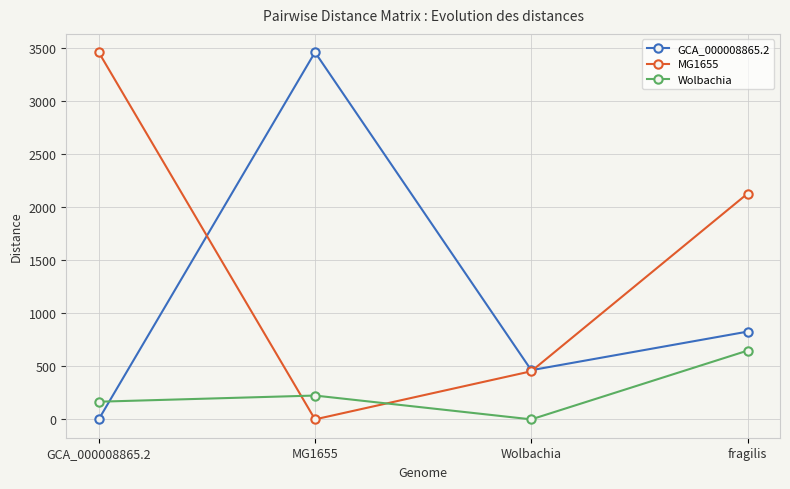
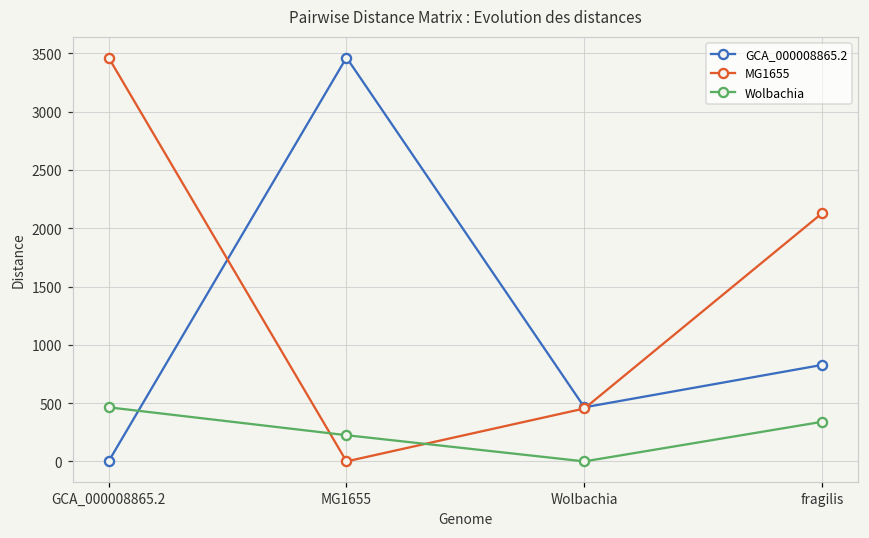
  {
    "GCA_000008865.2": {
      "GCA_000008865.2": 0,
      "MG1655": 3460,
      "fragilis": 830
    },
    "MG1655": {
      "GCA_000008865.2": 3460,
      "MG1655": 0,
      "fragilis": 2130
    },
    "Wolbachia": {
-     "GCA_000008865.2": 170,
+     "GCA_000008865.2": 460,
      "MG1655": 220,
      "Wolbachia": 0,
-     "fragilis": 650
+     "fragilis": 340
    }
  }
